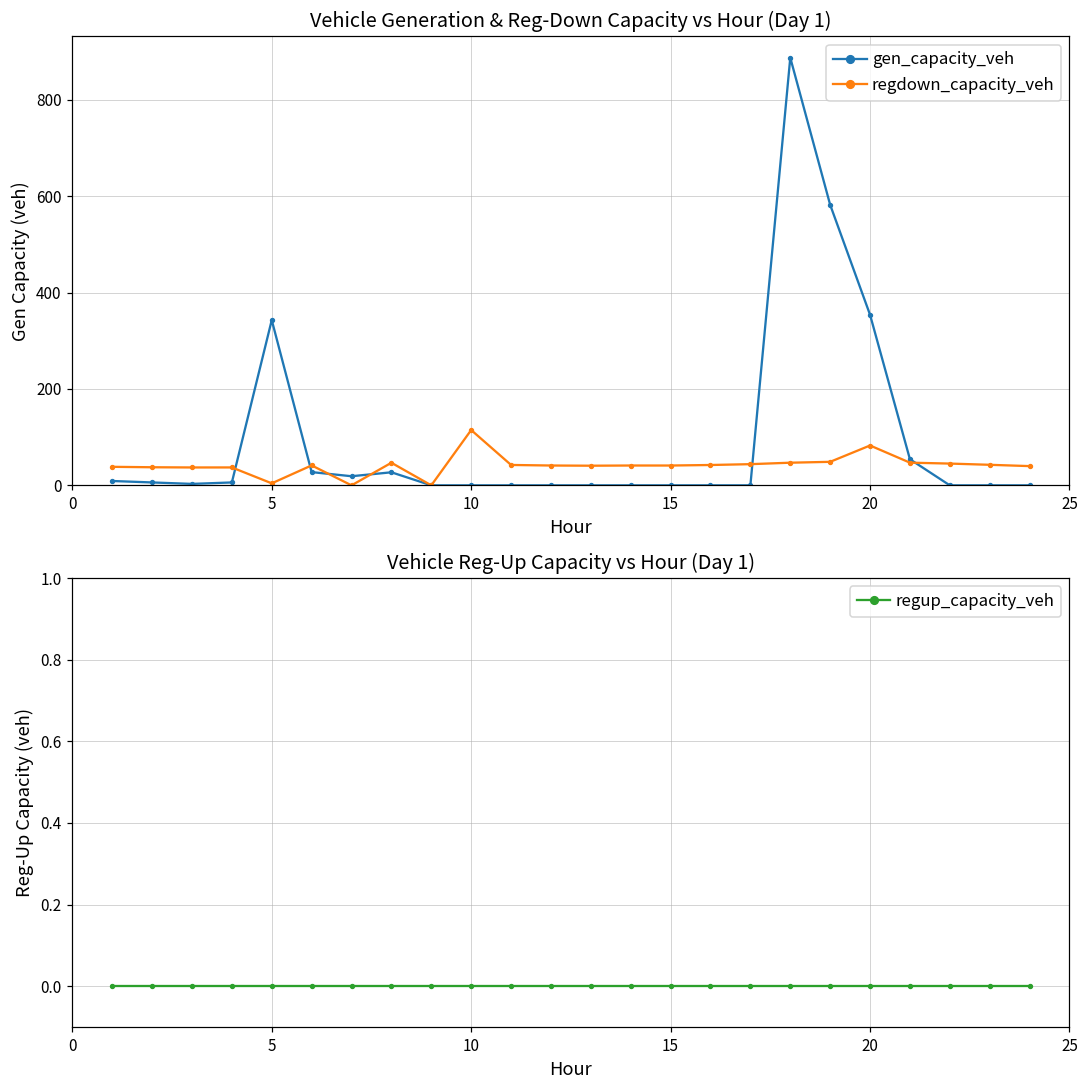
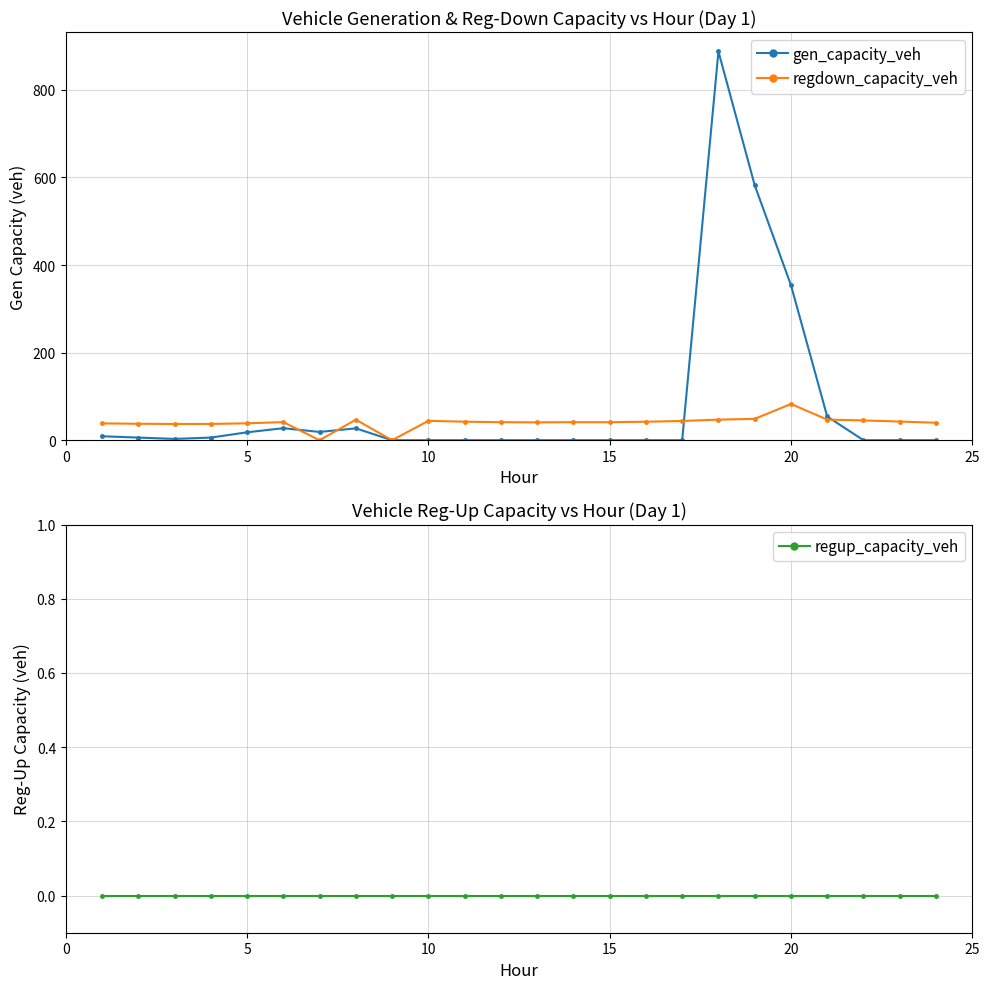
  {
    "Vehicle Generation & Reg-Down Capacity vs Hour (Day 1)": {
      "gen_capacity_veh": {
-       "5": 340,
+       "5": 20,
        "10": 0,
        "15": 0,
        "20": 350
      },
      "regdown_capacity_veh": {
-       "5": 0,
-       "10": 110,
+       "5": 40,
+       "10": 40,
        "15": 40,
        "20": 80
      }
    },
    "Vehicle Reg-Up Capacity vs Hour (Day 1)": {
      "5": 0.00,
      "10": 0.00,
      "15": 0.00,
      "20": 0.00
    }
  }
